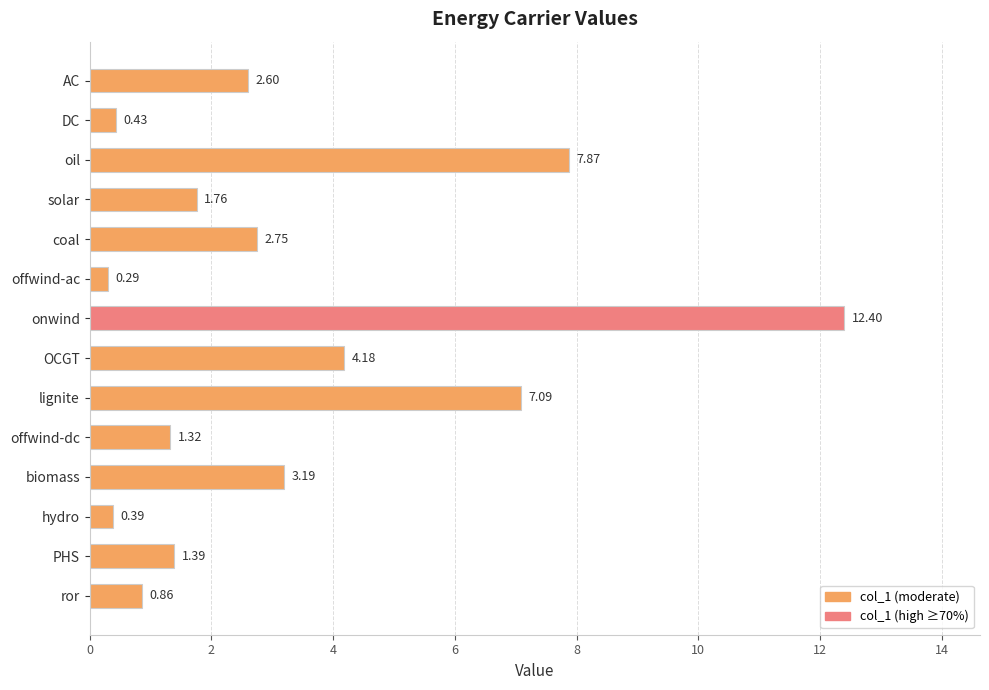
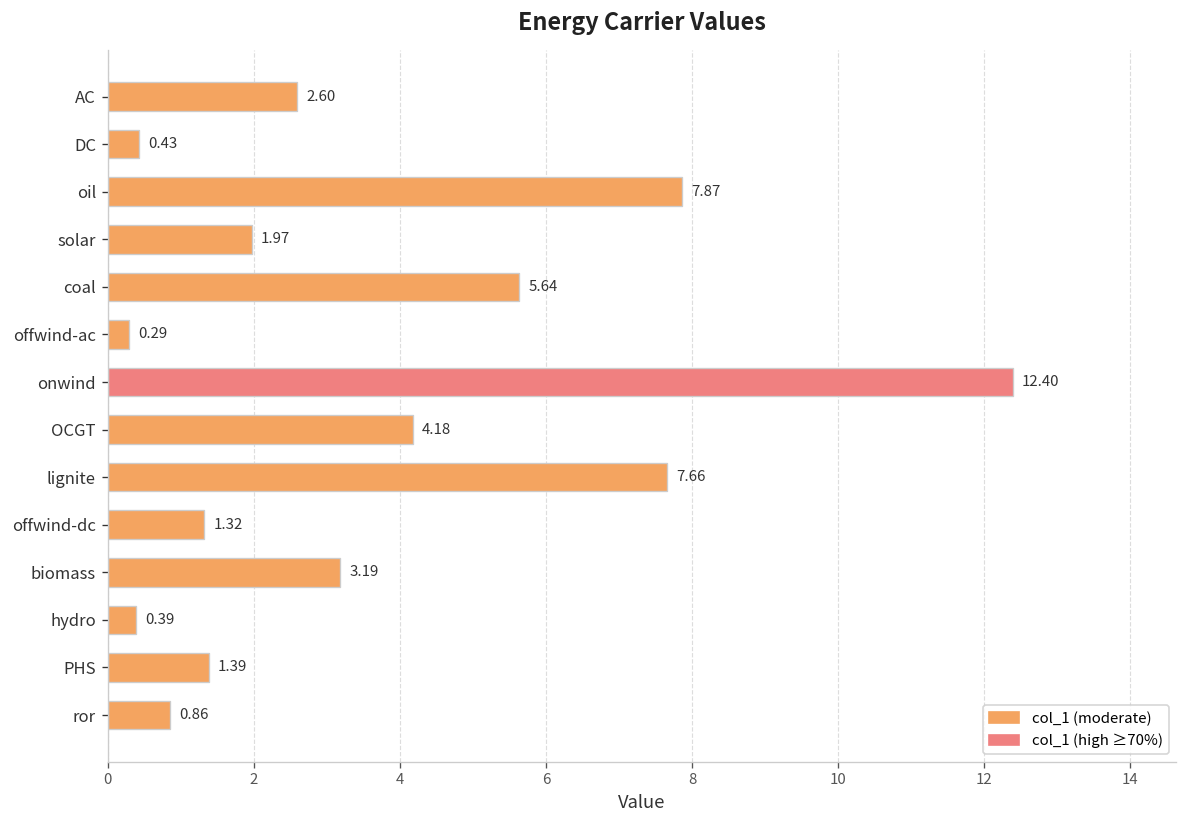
  {
    "AC": 2.60,
    "DC": 0.43,
    "oil": 7.87,
-   "solar": 1.76,
-   "coal": 2.75,
+   "solar": 1.97,
+   "coal": 5.64,
    "offwind-ac": 0.29,
    "onwind": 12.40,
    "OCGT": 4.18,
-   "lignite": 7.09,
+   "lignite": 7.66,
    "offwind-dc": 1.32,
    "biomass": 3.19,
    "hydro": 0.39,
    "PHS": 1.39,
    "ror": 0.86
  }
